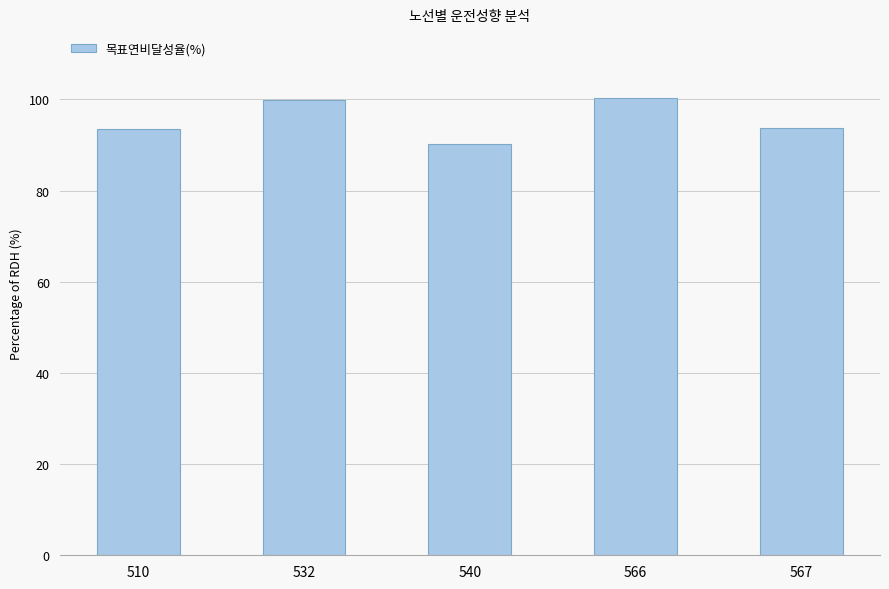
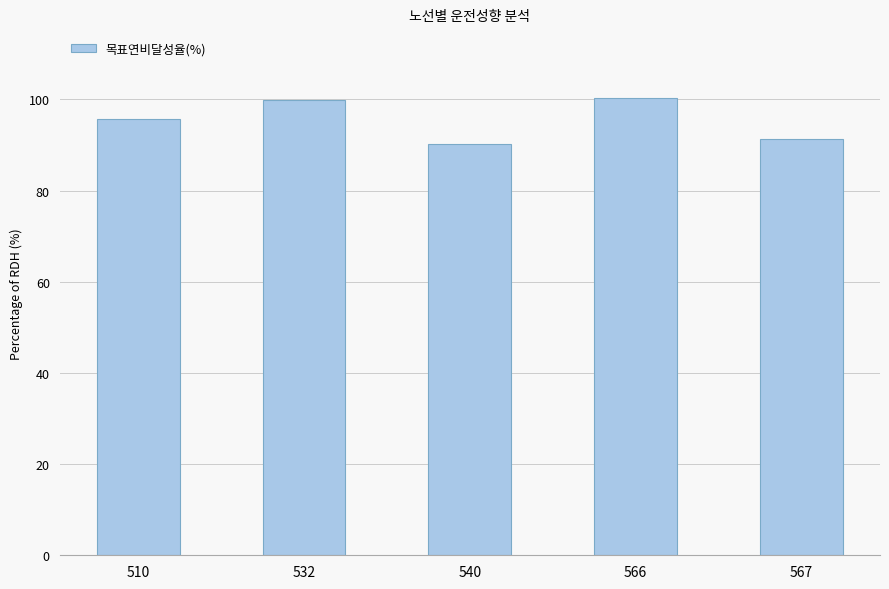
  {
-   "510": 93,
+   "510": 96,
    "532": 100,
    "540": 90,
    "566": 100,
-   "567": 94
+   "567": 91
  }
